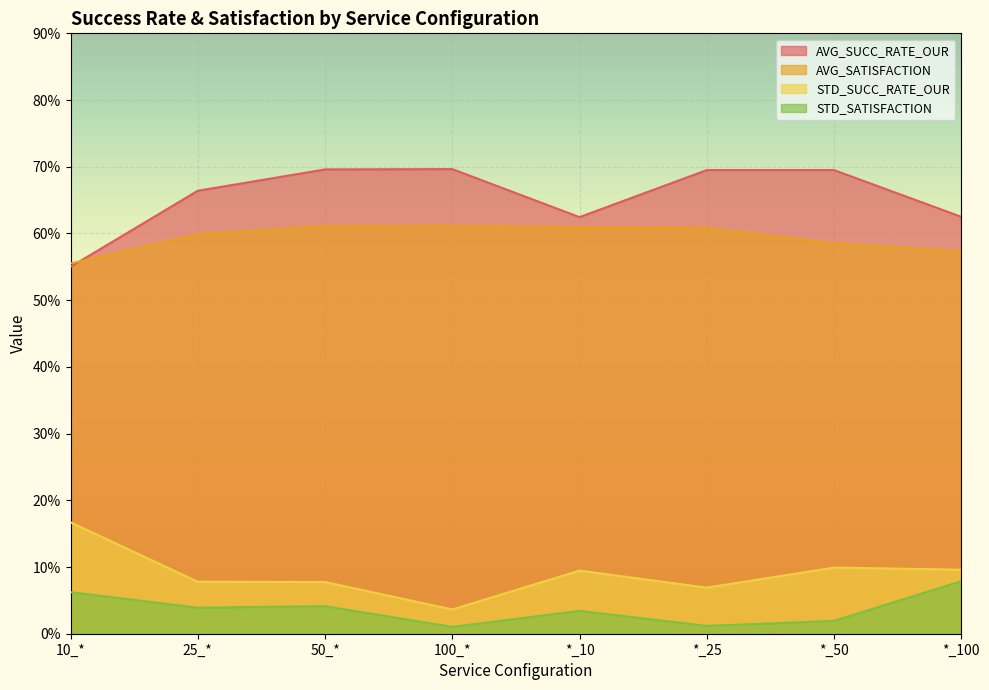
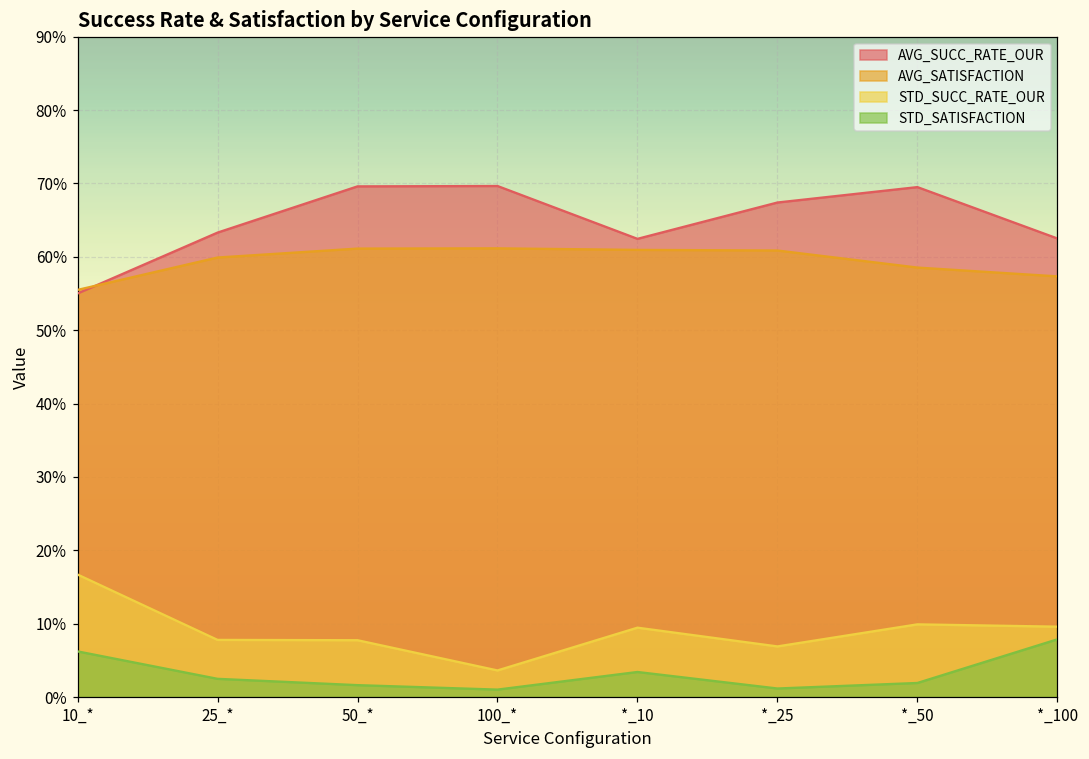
  {
    "AVG_SUCC_RATE_OUR": {
      "10_*": "55%",
-     "25_*": "66%",
+     "25_*": "63%",
      "50_*": "70%",
      "100_*": "70%",
      "*_10": "62%",
-     "*_25": "70%",
+     "*_25": "67%",
      "*_50": "70%",
      "*_100": "63%"
    },
    "STD_SATISFACTION": {
      "10_*": "6%",
-     "25_*": "4%",
-     "50_*": "4%",
+     "25_*": "2%",
+     "50_*": "2%",
      "100_*": "1%",
      "*_10": "3%",
      "*_25": "1%",
      "*_50": "2%",
      "*_100": "8%"
    }
  }
